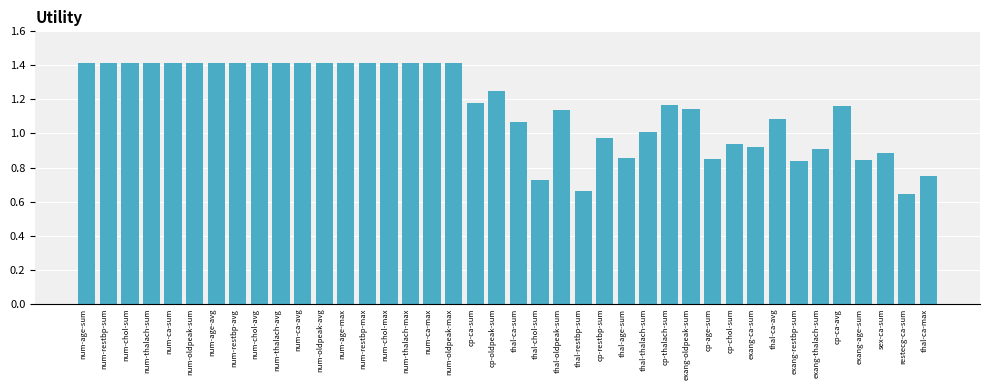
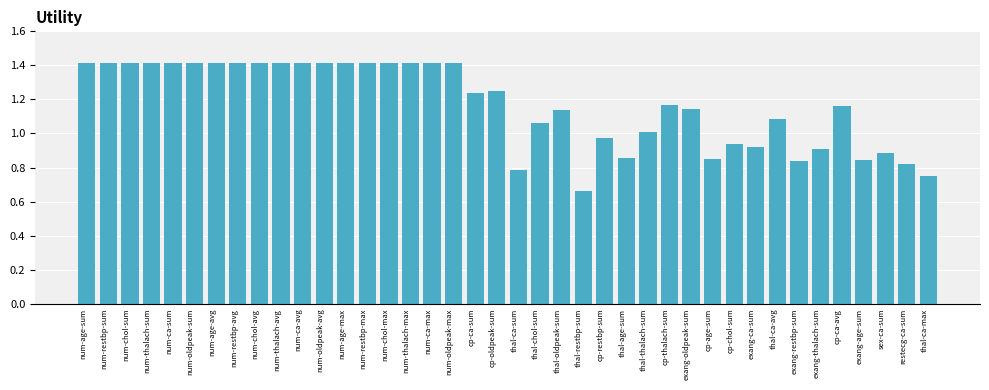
  {
    "num-age-sum": 1.41,
    "num-restbp-sum": 1.41,
    "num-chol-sum": 1.41,
    "num-thalach-sum": 1.41,
    "num-ca-sum": 1.41,
    "num-oldpeak-sum": 1.41,
    "num-age-avg": 1.41,
    "num-restbp-avg": 1.41,
    "num-chol-avg": 1.41,
    "num-thalach-avg": 1.41,
    "num-ca-avg": 1.41,
    "num-oldpeak-avg": 1.41,
    "num-age-max": 1.41,
    "num-restbp-max": 1.41,
    "num-chol-max": 1.41,
    "num-thalach-max": 1.41,
    "num-ca-max": 1.41,
    "num-oldpeak-max": 1.41,
-   "cp-ca-sum": 1.18,
+   "cp-ca-sum": 1.24,
    "cp-oldpeak-sum": 1.25,
-   "thal-ca-sum": 1.07,
-   "thal-chol-sum": 0.73,
+   "thal-ca-sum": 0.79,
+   "thal-chol-sum": 1.06,
    "thal-oldpeak-sum": 1.14,
    "thal-restbp-sum": 0.66,
    "cp-restbp-sum": 0.97,
    "thal-age-sum": 0.85,
    "thal-thalach-sum": 1.01,
    "cp-thalach-sum": 1.17,
    "exang-oldpeak-sum": 1.14,
    "cp-age-sum": 0.85,
    "cp-chol-sum": 0.94,
    "exang-ca-sum": 0.92,
    "thal-ca-avg": 1.09,
    "exang-restbp-sum": 0.84,
    "exang-thalach-sum": 0.91,
    "cp-ca-avg": 1.16,
    "exang-age-sum": 0.84,
    "sex-ca-sum": 0.89,
-   "restecg-ca-sum": 0.65,
+   "restecg-ca-sum": 0.82,
    "thal-ca-max": 0.75
  }
